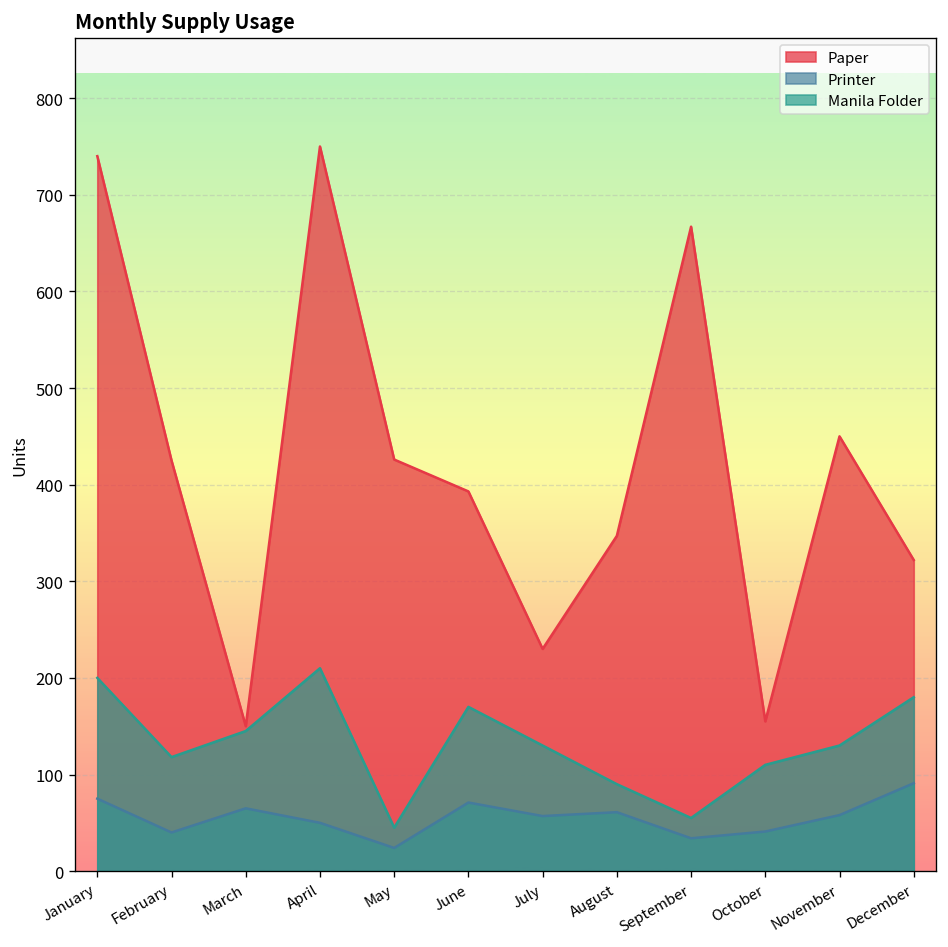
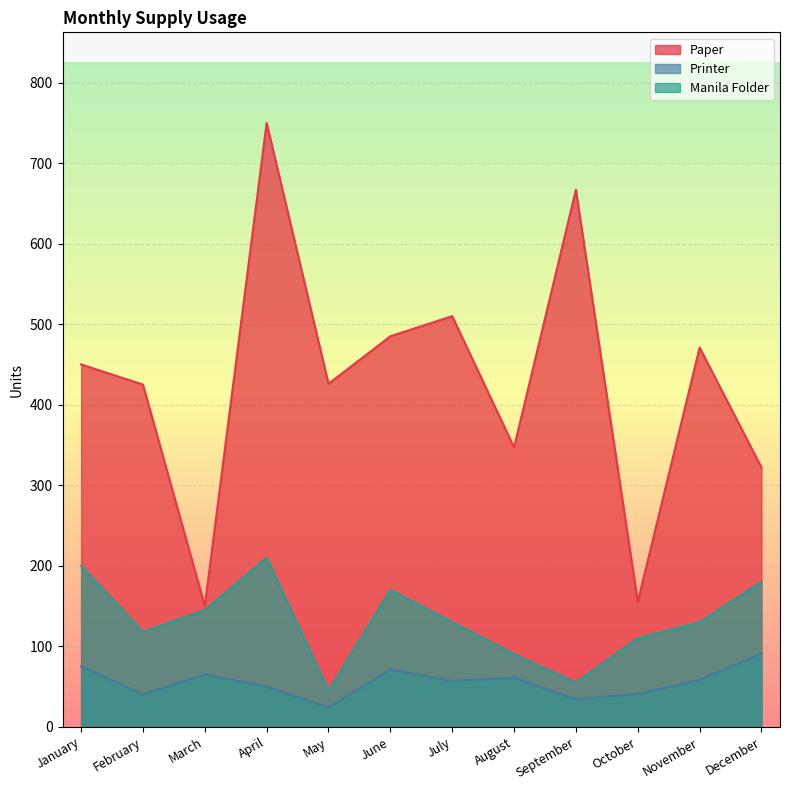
  {
    "Paper": {
-     "January": 740,
+     "January": 450,
      "February": 430,
      "March": 150,
      "April": 750,
      "May": 430,
-     "June": 390,
-     "July": 230,
+     "June": 490,
+     "July": 510,
      "August": 350,
      "September": 670,
      "October": 160,
-     "November": 450,
+     "November": 470,
      "December": 320
    }
  }
